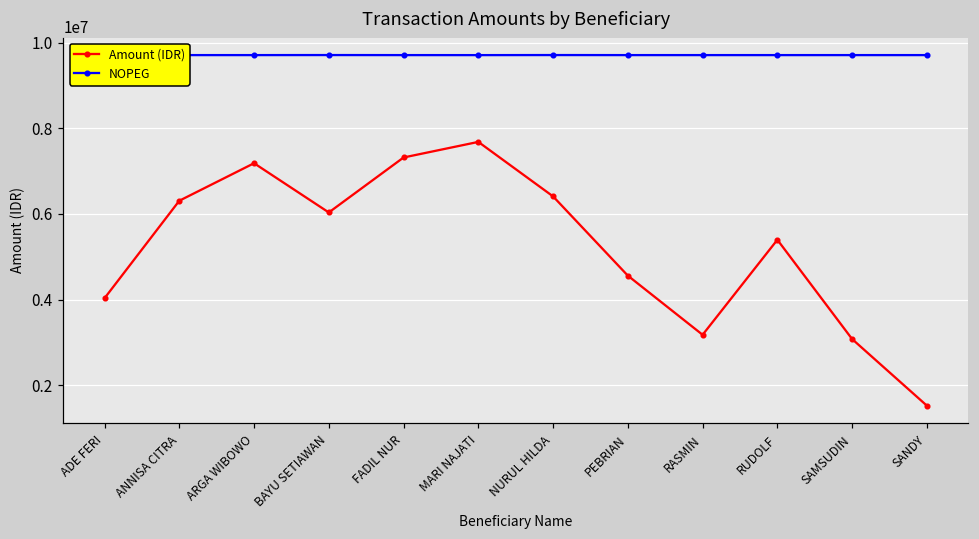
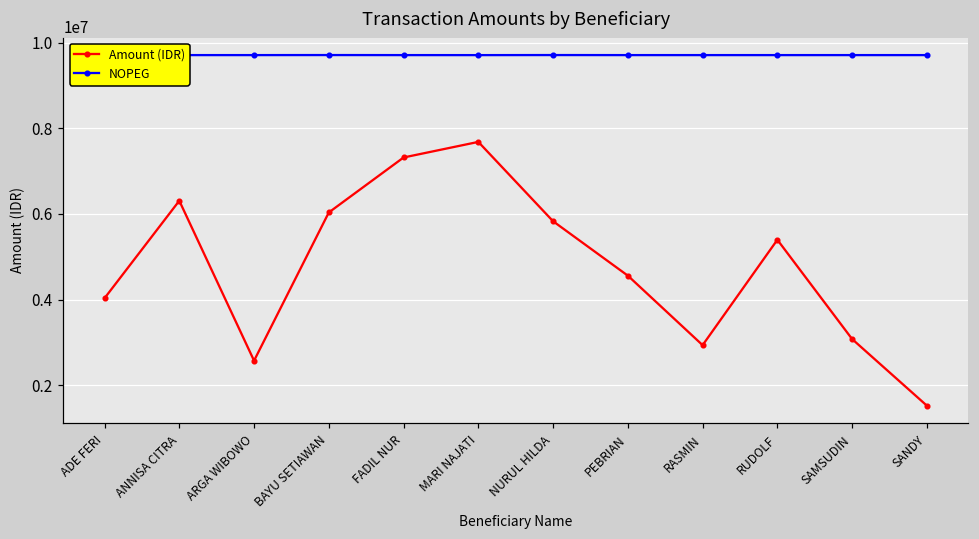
  {
    "Amount (IDR)": {
      "ADE FERI": 4000000,
      "ANNISA CITRA": 6300000,
-     "ARGA WIBOWO": 7200000,
+     "ARGA WIBOWO": 2600000,
      "BAYU SETIAWAN": 6000000,
      "FADIL NUR": 7300000,
      "MARI NAJATI": 7700000,
-     "NURUL HILDA": 6400000,
+     "NURUL HILDA": 5800000,
      "PEBRIAN": 4600000,
-     "RASMIN": 3200000,
+     "RASMIN": 2900000,
      "RUDOLF": 5400000,
      "SAMSUDIN": 3100000,
      "SANDY": 1500000
    },
    "NOPEG": {
      "ARGA WIBOWO": 9700000,
      "BAYU SETIAWAN": 9700000,
      "FADIL NUR": 9700000,
      "MARI NAJATI": 9700000,
      "NURUL HILDA": 9700000,
      "PEBRIAN": 9700000,
      "RASMIN": 9700000,
      "RUDOLF": 9700000,
      "SAMSUDIN": 9700000,
      "SANDY": 9700000
    }
  }
